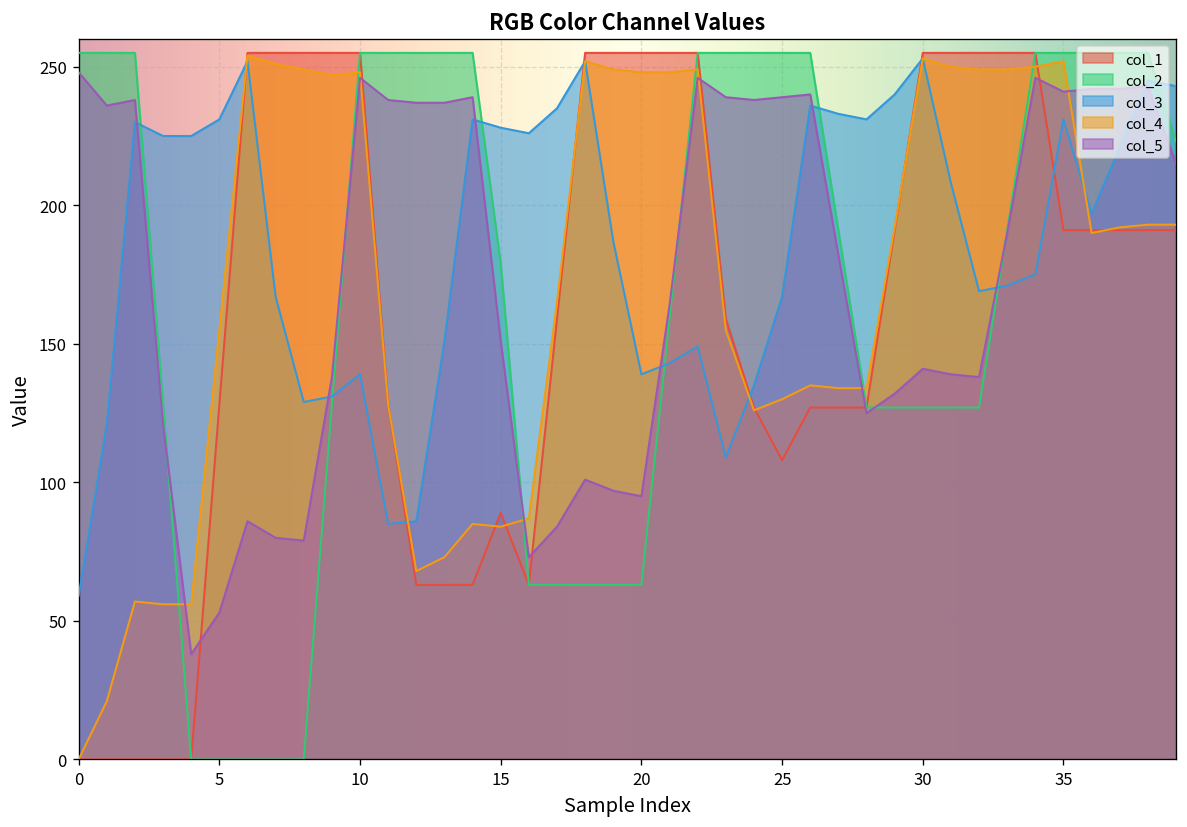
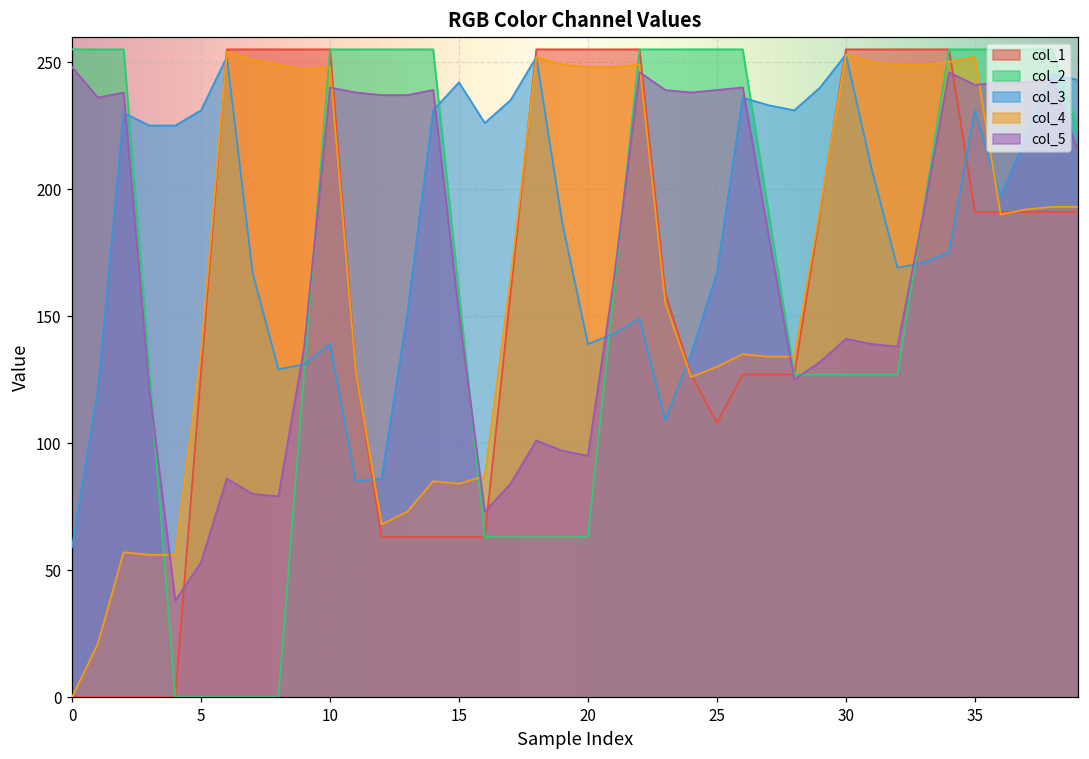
  {
    "col_1": {
      "5": 128,
-     "15": 89,
+     "15": 63,
      "20": 255,
      "25": 108,
      "30": 255,
      "35": 191
    },
    "col_2": {
      "0": 255,
      "5": 0,
-     "15": 179,
+     "15": 159,
      "20": 63,
      "25": 255,
      "30": 127,
      "35": 255
    },
    "col_3": {
      "0": 59,
      "5": 231,
      "10": 139,
-     "15": 228,
+     "15": 242,
      "20": 139,
      "25": 167,
      "35": 231
    },
    "col_4": {
-     "5": 155,
+     "5": 136,
      "10": 248,
      "15": 84,
      "20": 248,
      "25": 130,
      "35": 252
    },
    "col_5": {
      "0": 248,
      "5": 53,
-     "10": 246,
+     "10": 240,
      "15": 151,
      "20": 95,
      "25": 239,
      "30": 141,
      "35": 241
    }
  }
